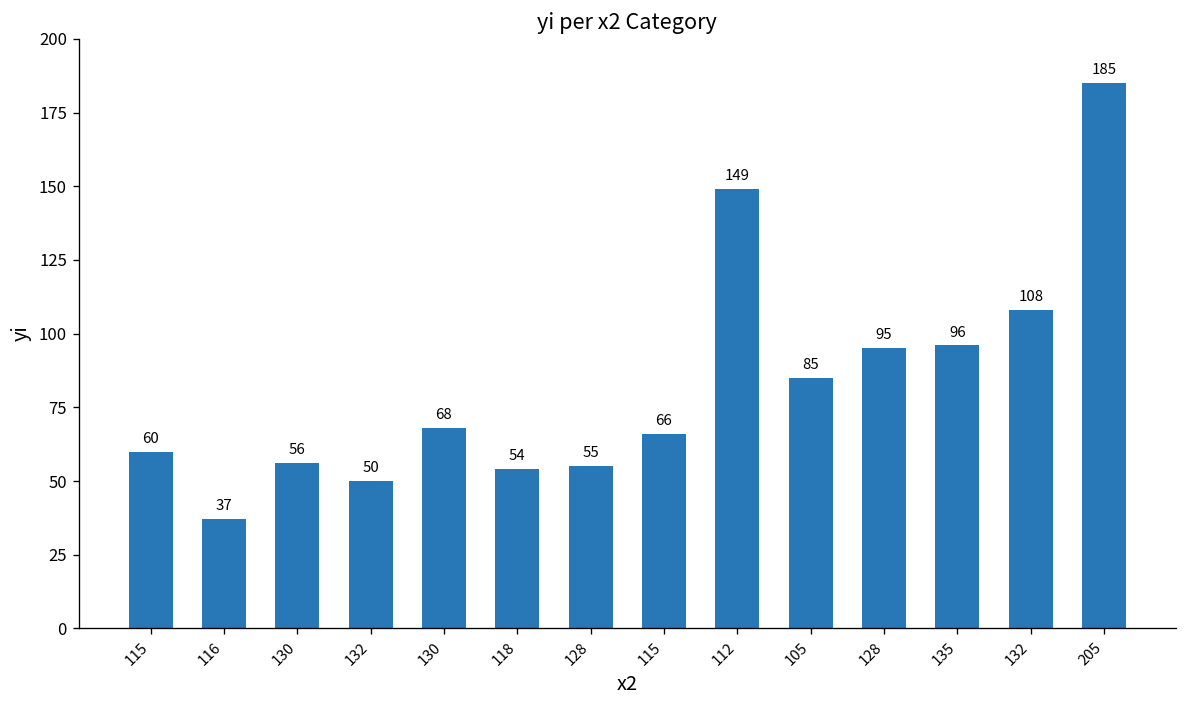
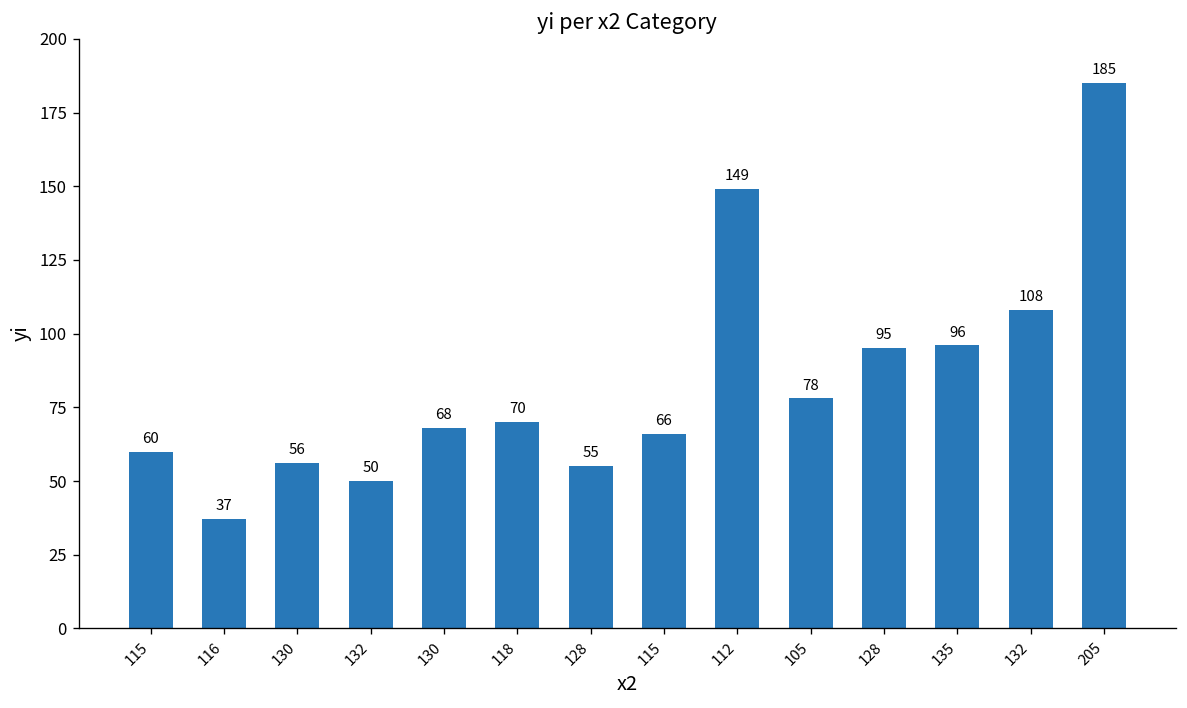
  {
    "116": 37,
-   "118": 54,
+   "118": 70,
    "112": 149,
-   "105": 85,
+   "105": 78,
    "135": 96,
    "205": 185
  }
